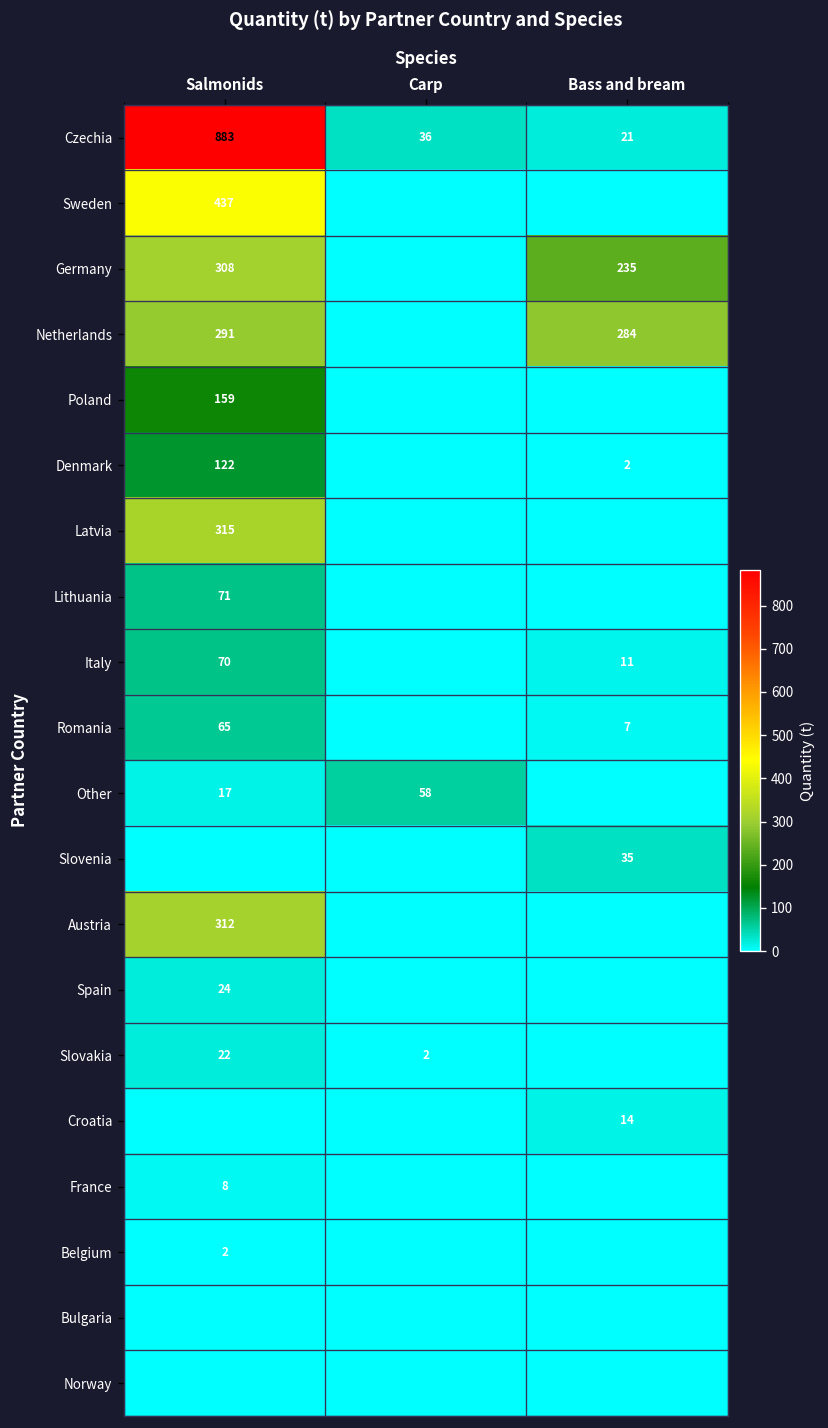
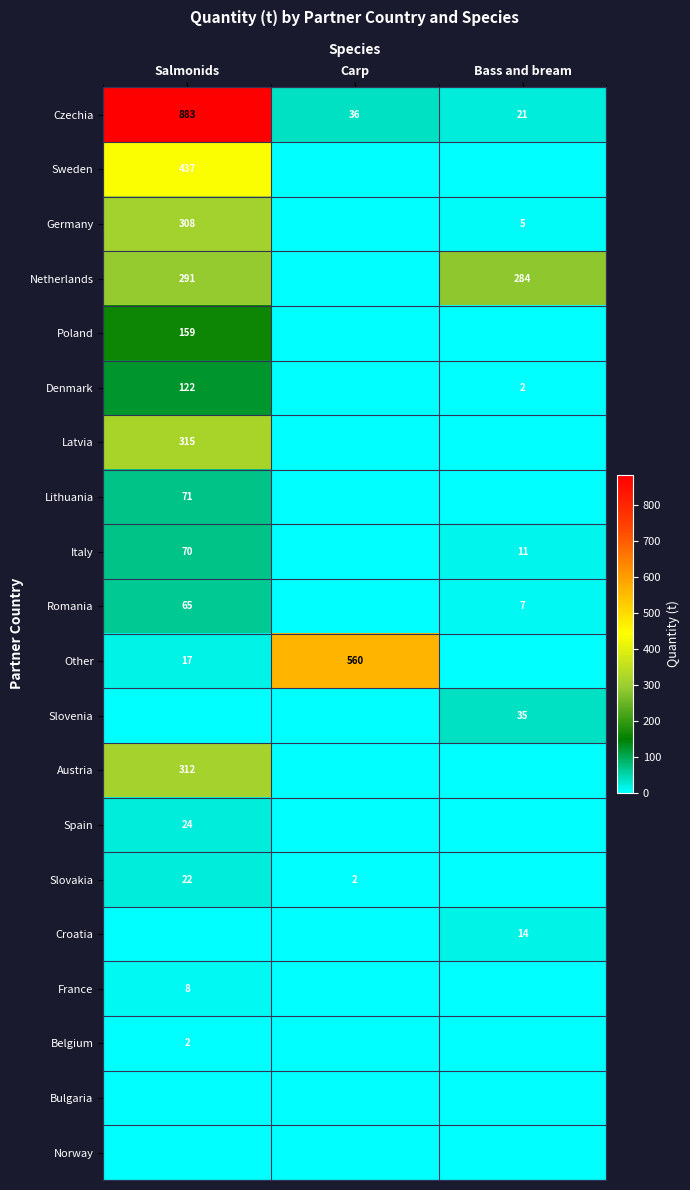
  {
    "Czechia": {
      "Salmonids": 883,
      "Carp": 36,
      "Bass and bream": 21
    },
    "Sweden": {
      "Salmonids": 437
    },
    "Germany": {
      "Salmonids": 308,
-     "Bass and bream": 235
+     "Bass and bream": 5
    },
    "Netherlands": {
      "Salmonids": 291,
      "Bass and bream": 284
    },
    "Poland": {
      "Salmonids": 159
    },
    "Denmark": {
      "Salmonids": 122,
      "Bass and bream": 2
    },
    "Latvia": {
      "Salmonids": 315
    },
    "Lithuania": {
      "Salmonids": 71
    },
    "Italy": {
      "Salmonids": 70,
      "Bass and bream": 11
    },
    "Romania": {
      "Salmonids": 65,
      "Bass and bream": 7
    },
    "Other": {
      "Salmonids": 17,
-     "Carp": 58
+     "Carp": 560
    },
    "Slovenia": {
      "Bass and bream": 35
    },
    "Austria": {
      "Salmonids": 312
    },
    "Spain": {
      "Salmonids": 24
    },
    "Slovakia": {
      "Salmonids": 22,
      "Carp": 2
    },
    "Croatia": {
      "Bass and bream": 14
    },
    "France": {
      "Salmonids": 8
    },
    "Belgium": {
      "Salmonids": 2
    }
  }
